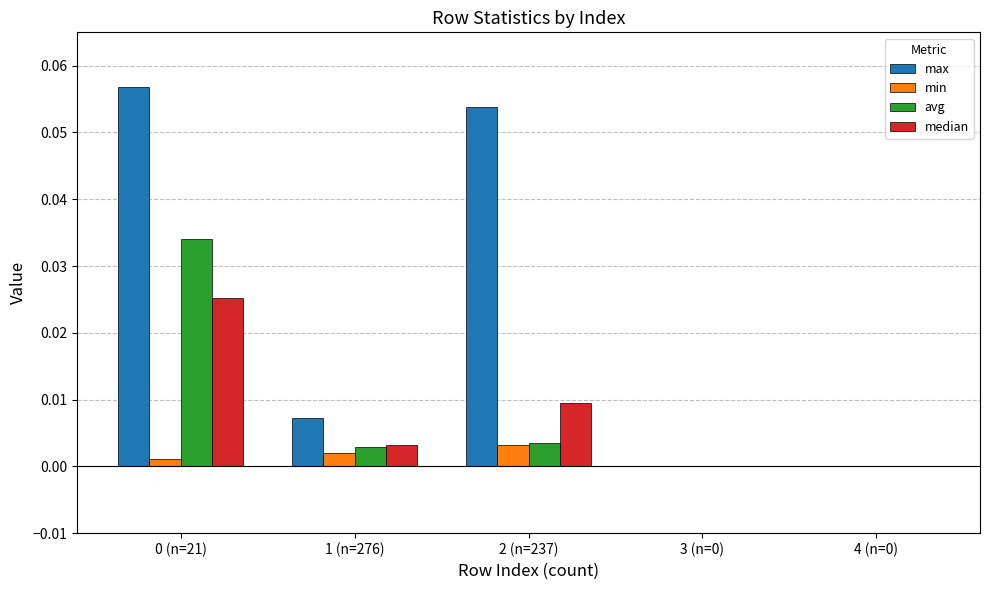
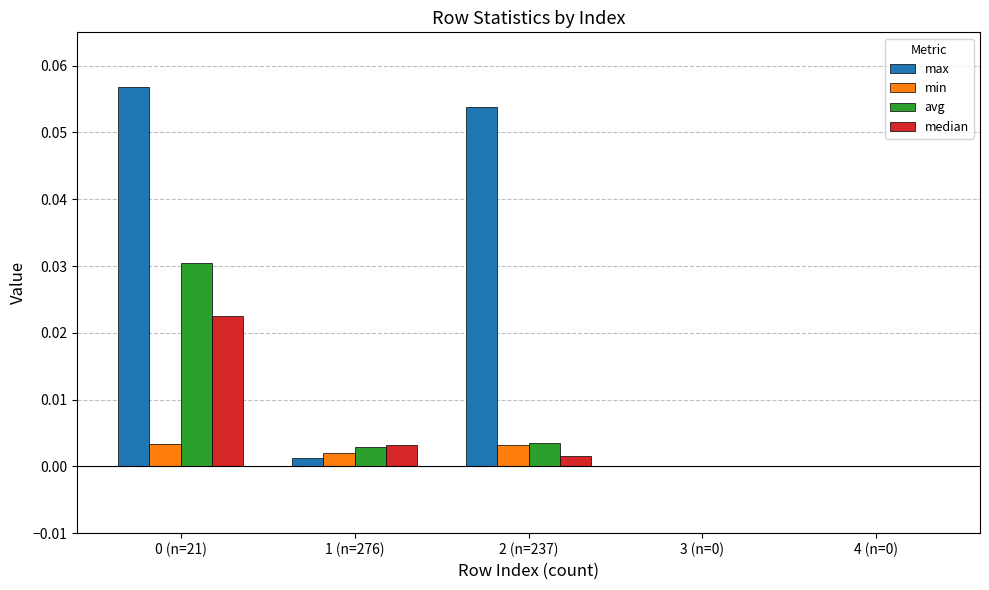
  {
    "max": {
      "0 (n=21)": 0.057,
-     "1 (n=276)": 0.007,
+     "1 (n=276)": 0.001,
      "2 (n=237)": 0.054,
      "3 (n=0)": 0.000,
      "4 (n=0)": 0.000
    },
    "min": {
-     "0 (n=21)": 0.001,
+     "0 (n=21)": 0.003,
      "1 (n=276)": 0.002,
      "2 (n=237)": 0.003,
      "3 (n=0)": 0.000,
      "4 (n=0)": 0.000
    },
    "avg": {
-     "0 (n=21)": 0.034,
+     "0 (n=21)": 0.031,
      "1 (n=276)": 0.003,
      "2 (n=237)": 0.004,
      "3 (n=0)": 0.000,
      "4 (n=0)": 0.000
    },
    "median": {
-     "0 (n=21)": 0.025,
+     "0 (n=21)": 0.022,
      "1 (n=276)": 0.003,
-     "2 (n=237)": 0.009,
+     "2 (n=237)": 0.002,
      "3 (n=0)": 0.000,
      "4 (n=0)": 0.000
    }
  }
